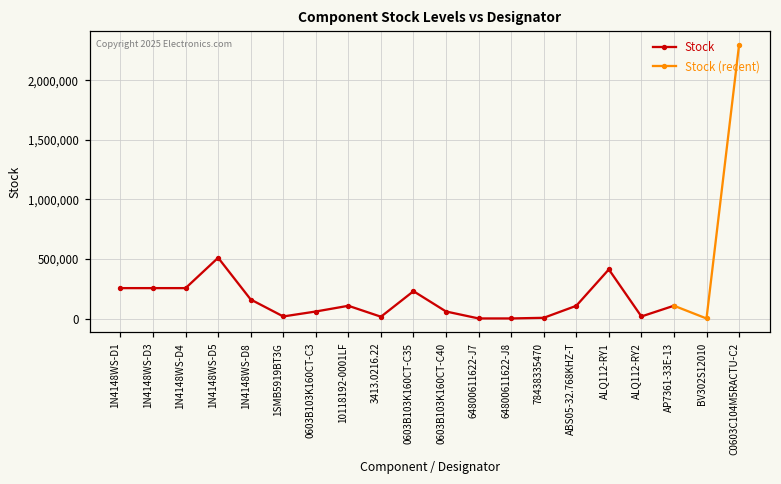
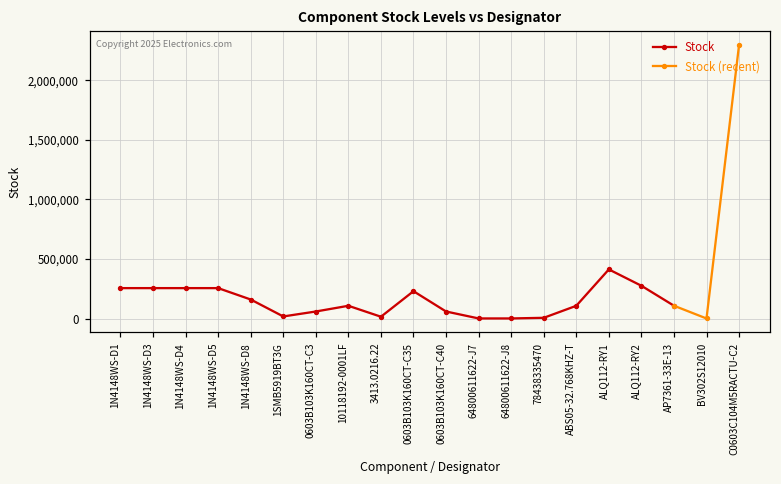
  {
    "Stock": {
      "1N4148WS-D1": "260,000",
      "1N4148WS-D3": "260,000",
      "1N4148WS-D4": "260,000",
-     "1N4148WS-D5": "510,000",
+     "1N4148WS-D5": "260,000",
      "1N4148WS-D8": "160,000",
      "1SMB5919BT3G": "20,000",
      "0603B103K160CT-C3": "60,000",
      "10118192-0001LF": "110,000",
      "3413.0216.22": "20,000",
      "0603B103K160CT-C35": "230,000",
      "0603B103K160CT-C40": "60,000",
      "64800611622-J7": "0",
      "64800611622-J8": "0",
      "78438335470": "10,000",
      "ABS05-32.768KHZ-T": "110,000",
      "ALQ112-RY1": "410,000",
-     "ALQ112-RY2": "20,000"
+     "ALQ112-RY2": "280,000"
    },
    "Stock (recent)": {
      "BV302S12010": "0",
      "C0603C104M5RACTU-C2": "2,300,000"
    }
  }
